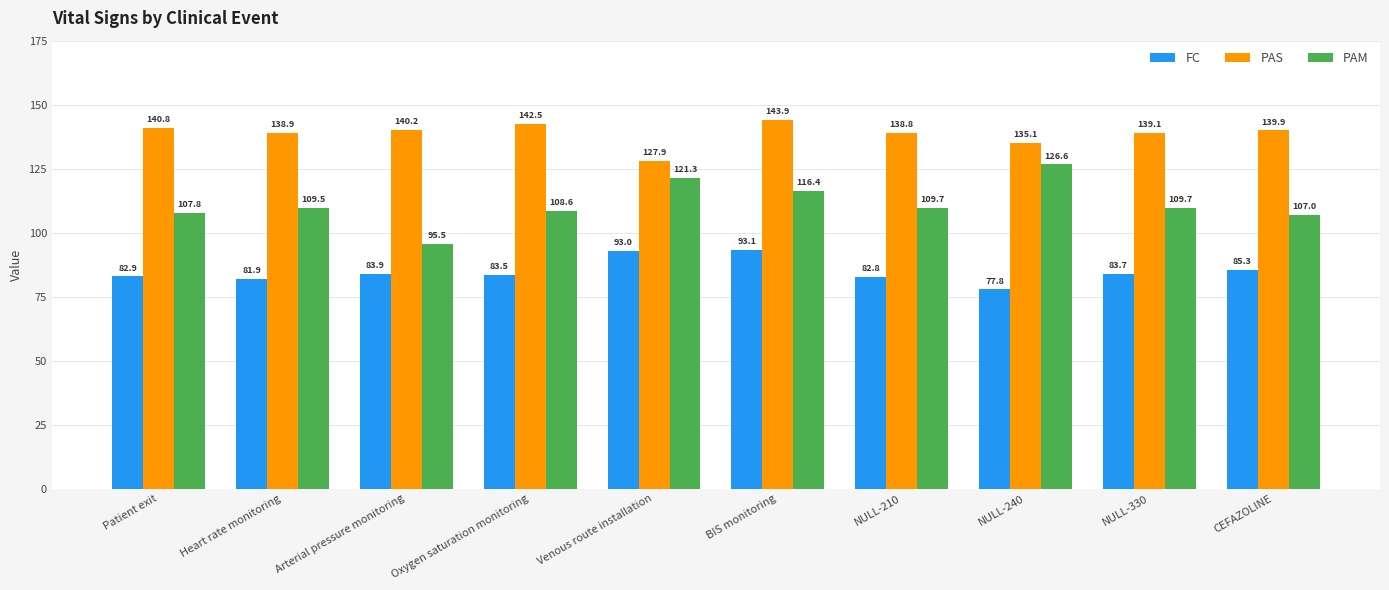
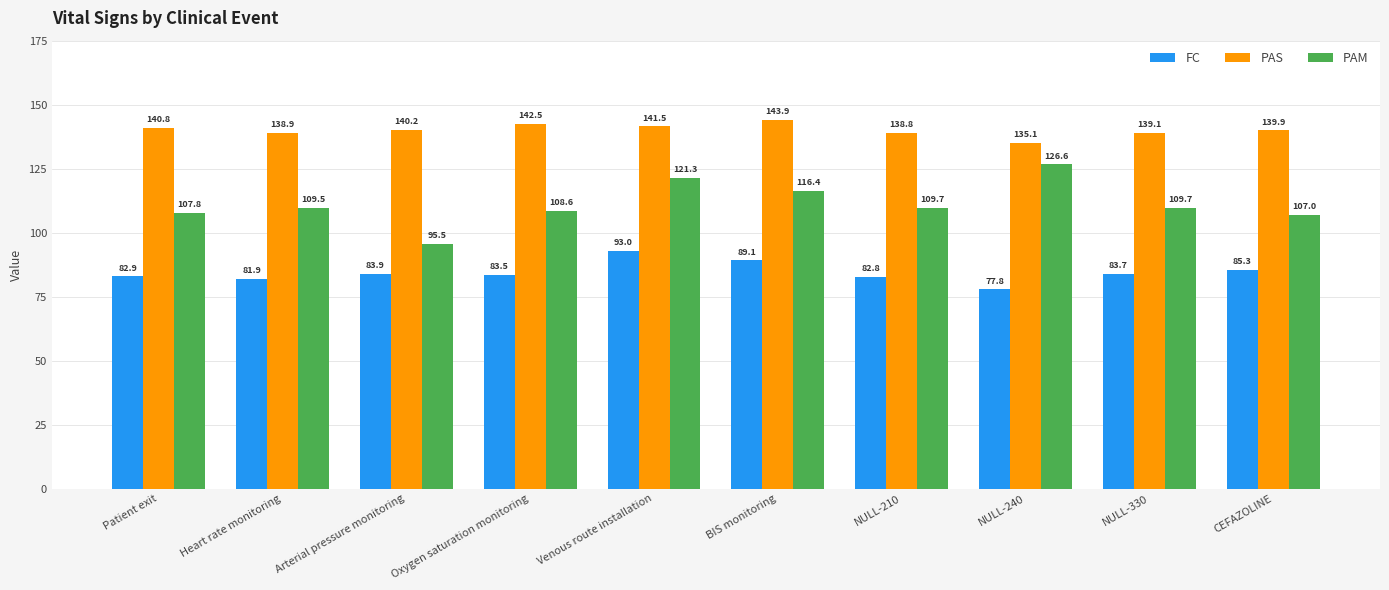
  {
    "FC": {
      "Patient exit": 82.9,
      "Heart rate monitoring": 81.9,
      "Arterial pressure monitoring": 83.9,
      "Oxygen saturation monitoring": 83.5,
      "Venous route installation": 93.0,
-     "BIS monitoring": 93.1,
+     "BIS monitoring": 89.1,
      "NULL-210": 82.8,
      "NULL-240": 77.8,
      "NULL-330": 83.7,
      "CEFAZOLINE": 85.3
    },
    "PAS": {
      "Patient exit": 140.8,
      "Heart rate monitoring": 138.9,
      "Arterial pressure monitoring": 140.2,
      "Oxygen saturation monitoring": 142.5,
-     "Venous route installation": 127.9,
+     "Venous route installation": 141.5,
      "BIS monitoring": 143.9,
      "NULL-210": 138.8,
      "NULL-240": 135.1,
      "NULL-330": 139.1,
      "CEFAZOLINE": 139.9
    },
    "PAM": {
      "Patient exit": 107.8,
      "Heart rate monitoring": 109.5,
      "Arterial pressure monitoring": 95.5,
      "Oxygen saturation monitoring": 108.6,
      "Venous route installation": 121.3,
      "BIS monitoring": 116.4,
      "NULL-210": 109.7,
      "NULL-240": 126.6,
      "NULL-330": 109.7,
      "CEFAZOLINE": 107.0
    }
  }
